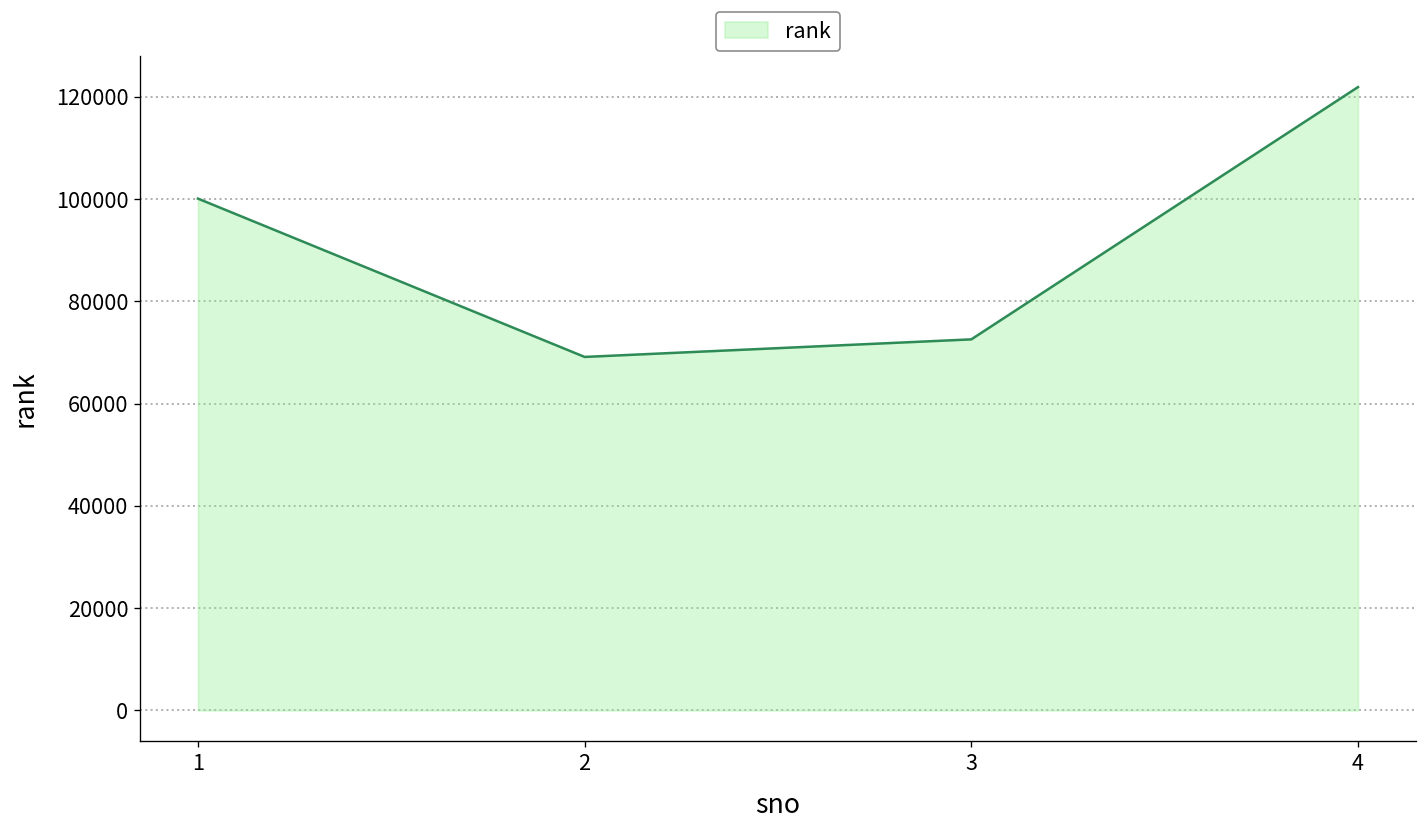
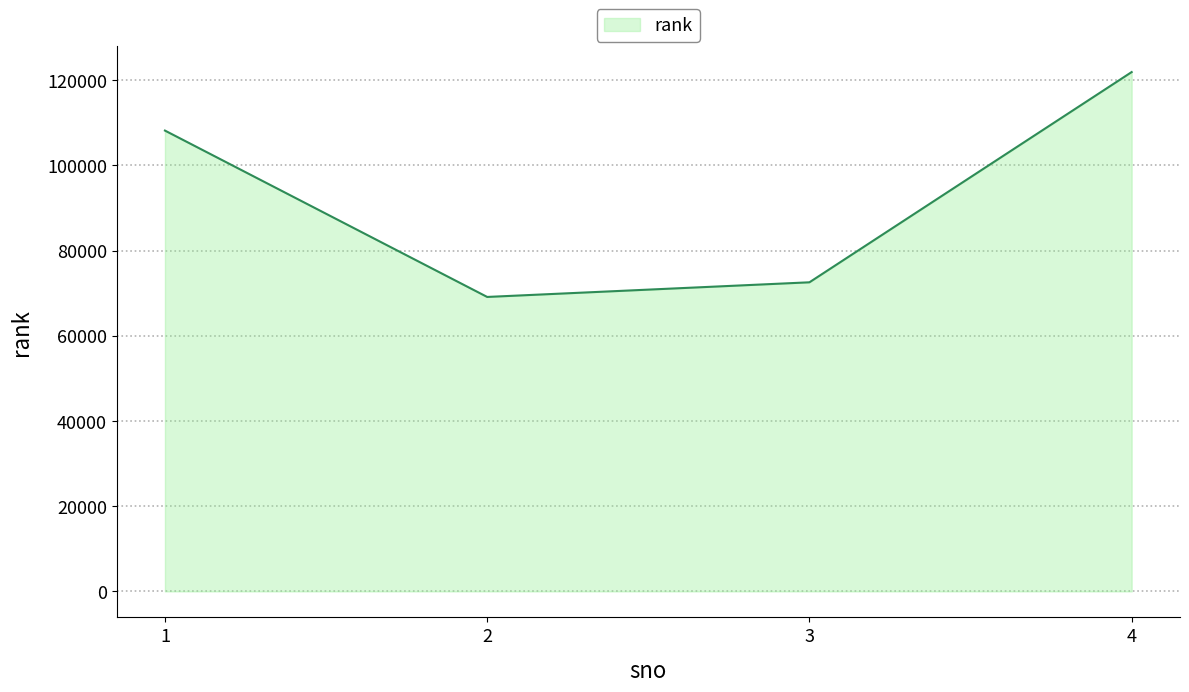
  {
-   "1": 100000,
+   "1": 108000,
    "2": 69000,
    "3": 73000,
    "4": 122000
  }
